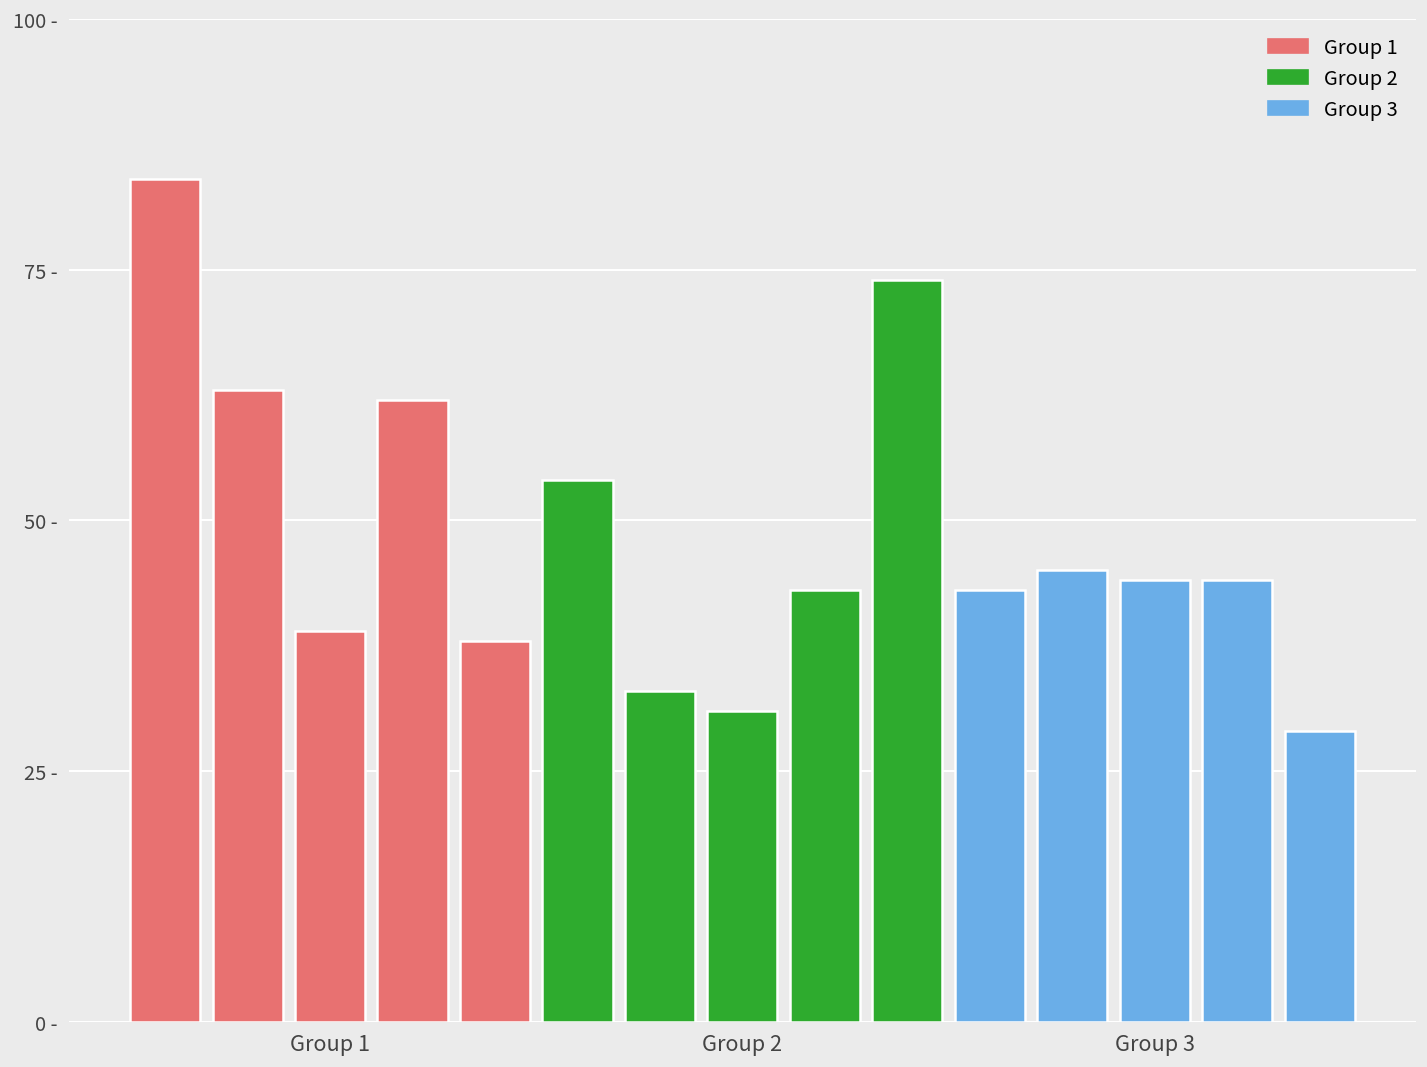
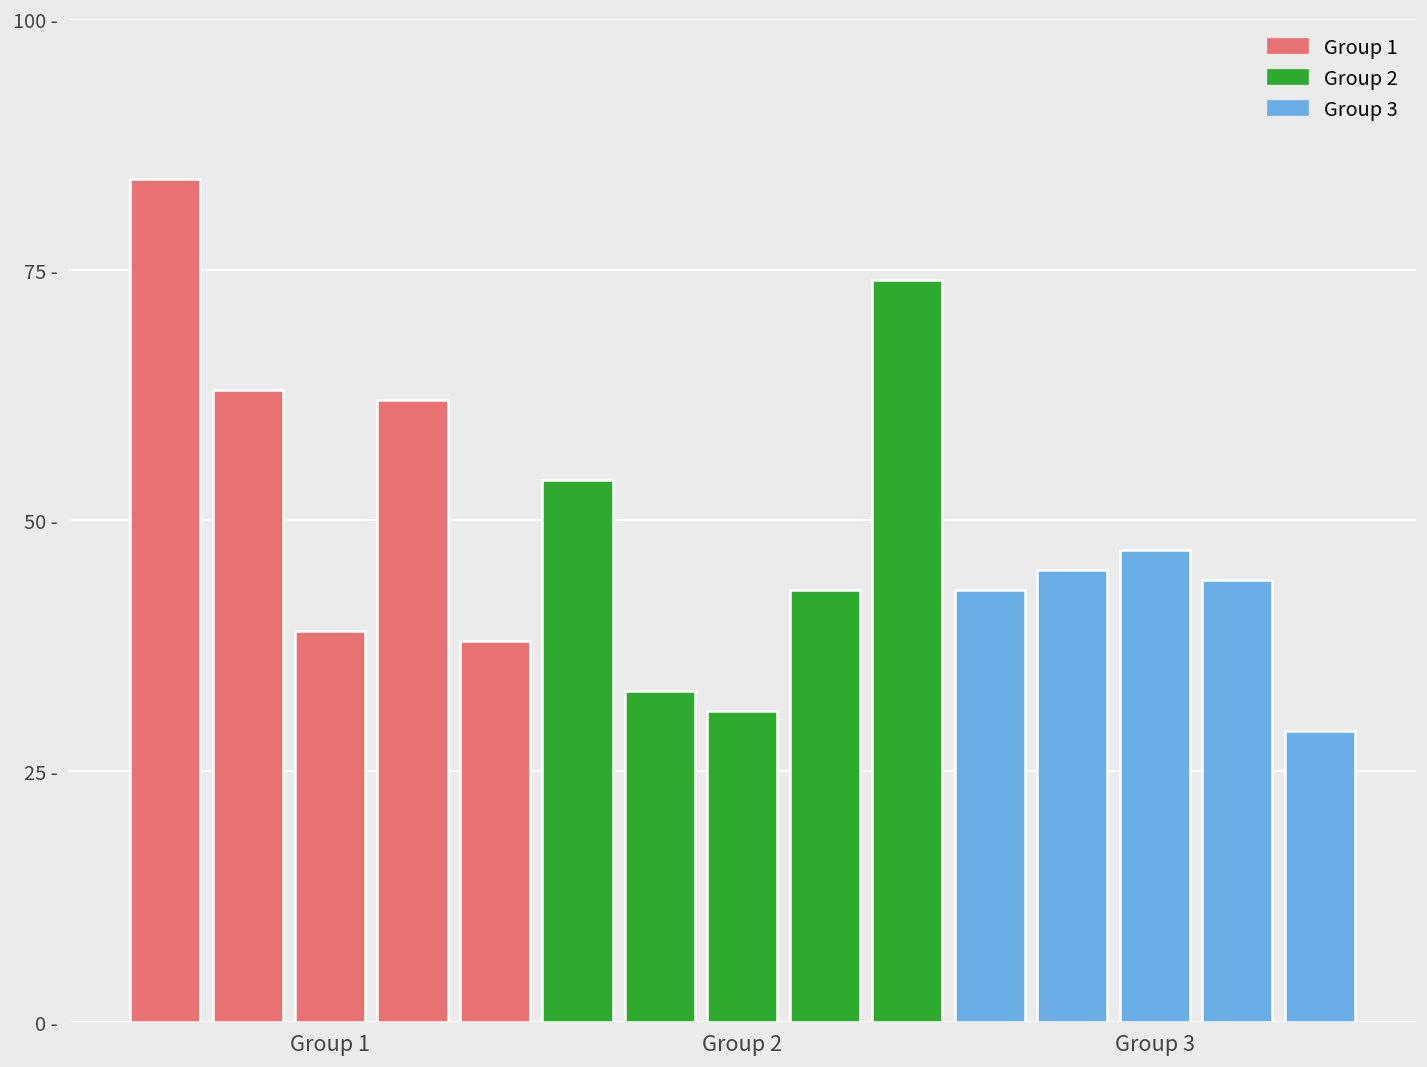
  {
    "Group 1": "39 -",
    "Group 2": "31 -",
-   "Group 3": "44 -"
+   "Group 3": "47 -"
  }
